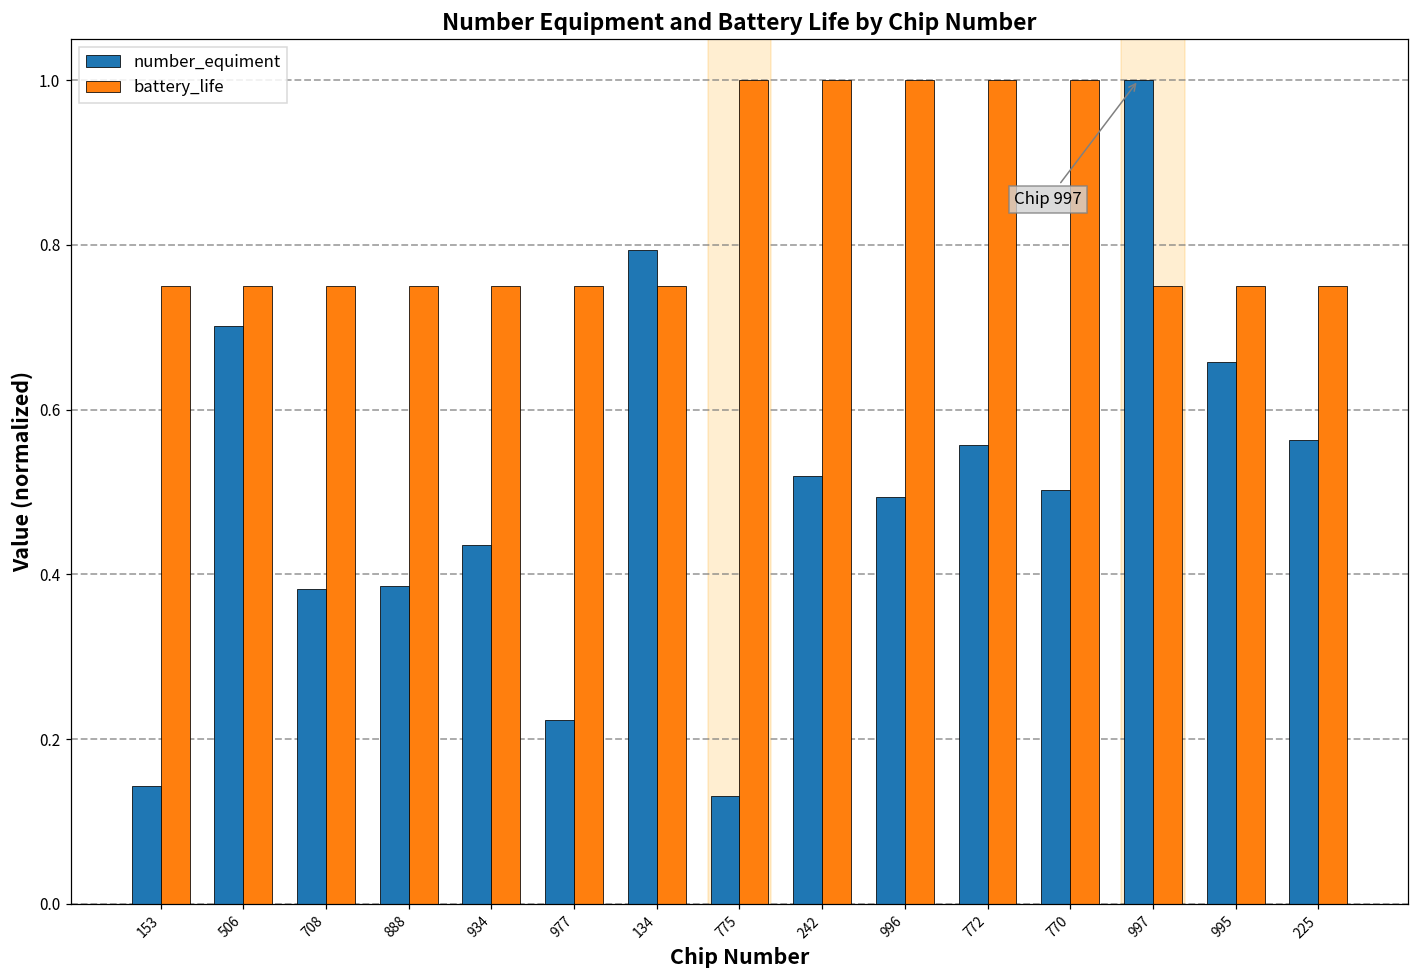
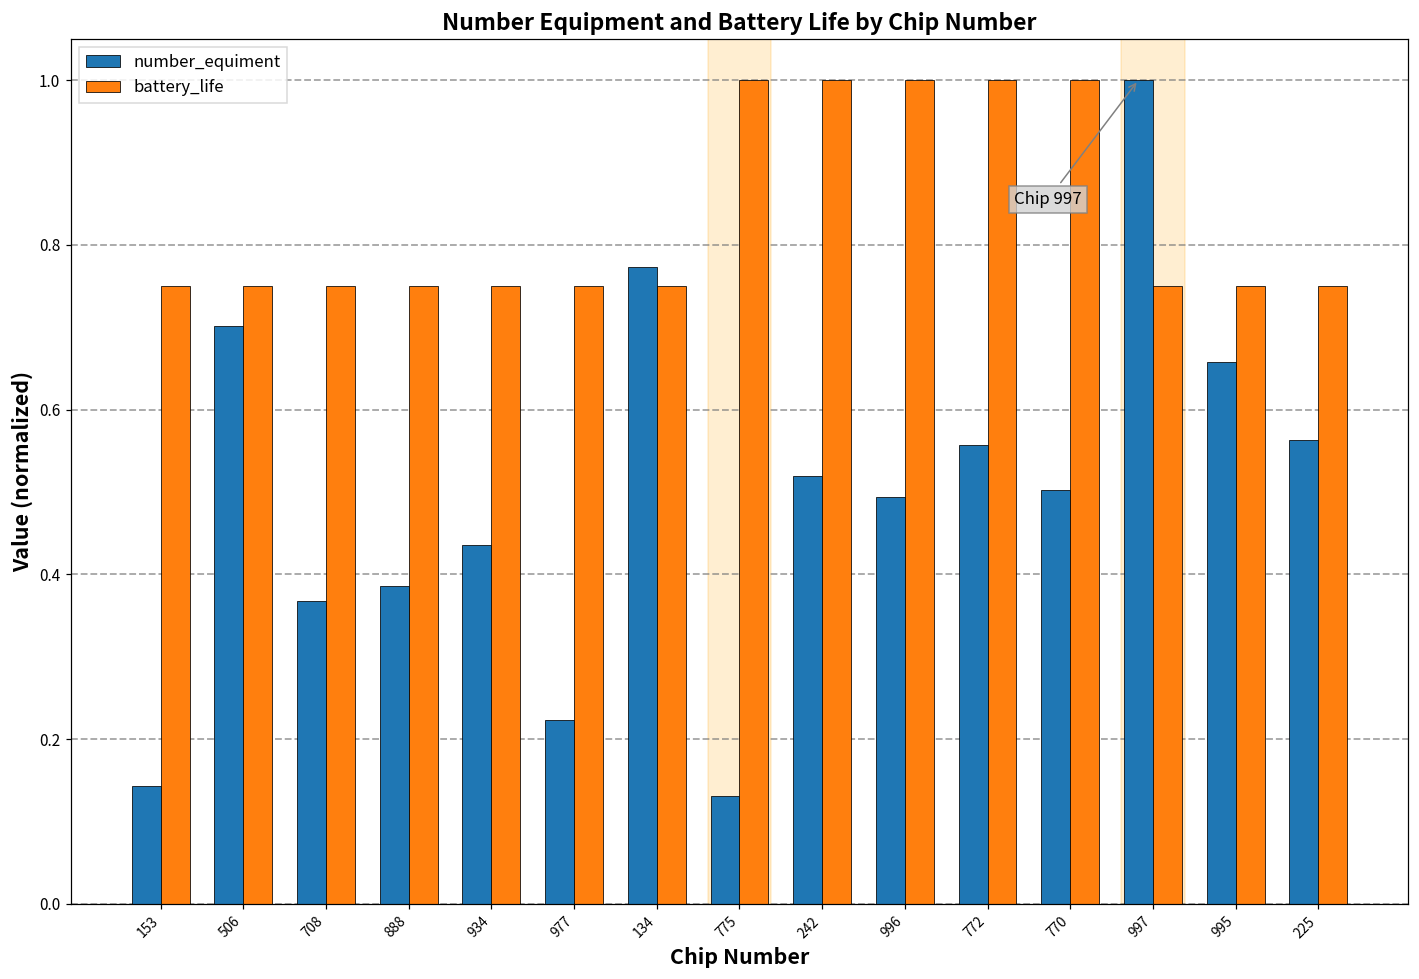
  {
    "number_equiment": {
      "153": 0.14,
      "506": 0.70,
-     "708": 0.38,
+     "708": 0.37,
      "888": 0.39,
      "934": 0.44,
      "977": 0.22,
-     "134": 0.79,
+     "134": 0.77,
      "775": 0.13,
      "242": 0.52,
      "996": 0.49,
      "772": 0.56,
      "770": 0.50,
      "997": 1.00,
      "995": 0.66,
      "225": 0.56
    },
    "battery_life": {
      "153": 0.75,
      "506": 0.75,
      "708": 0.75,
      "888": 0.75,
      "934": 0.75,
      "977": 0.75,
      "134": 0.75,
      "775": 1.00,
      "242": 1.00,
      "996": 1.00,
      "772": 1.00,
      "997": 0.75,
      "995": 0.75,
      "225": 0.75
    }
  }
